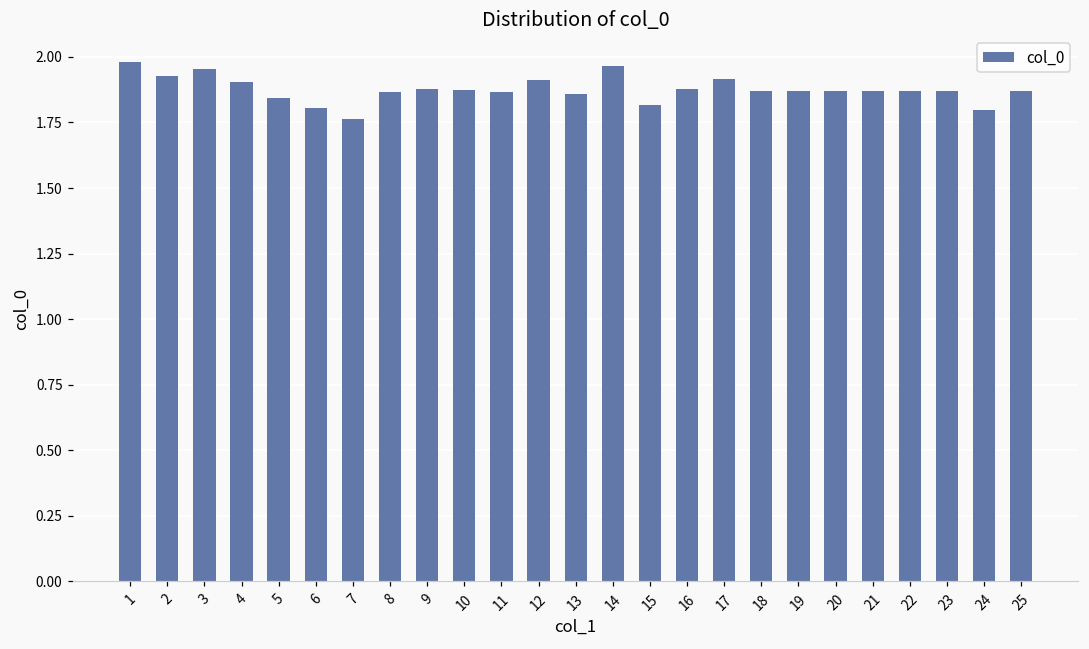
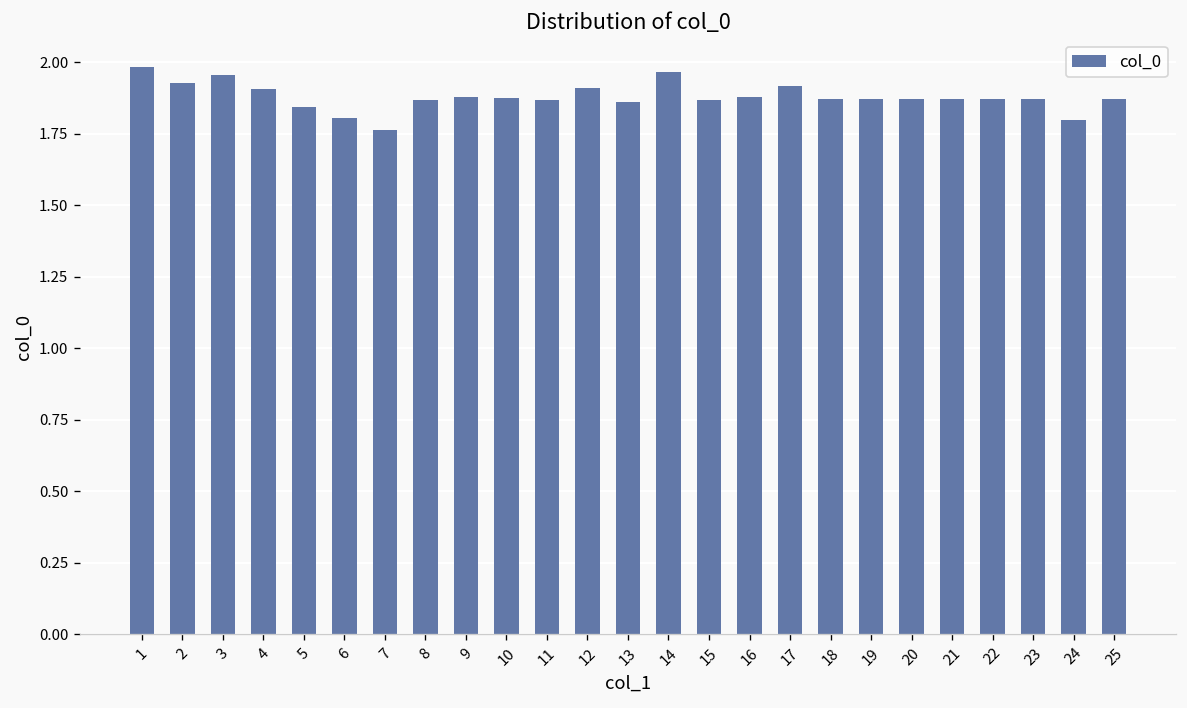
  {
    "1": 1.98,
    "2": 1.93,
    "3": 1.96,
    "4": 1.91,
    "5": 1.84,
    "6": 1.80,
    "7": 1.76,
    "8": 1.87,
    "9": 1.88,
    "10": 1.87,
    "11": 1.87,
    "12": 1.91,
    "13": 1.86,
    "14": 1.96,
-   "15": 1.82,
+   "15": 1.87,
    "16": 1.88,
    "17": 1.92,
    "18": 1.87,
    "19": 1.87,
    "20": 1.87,
    "21": 1.87,
    "22": 1.87,
    "23": 1.87,
    "24": 1.80,
    "25": 1.87
  }
